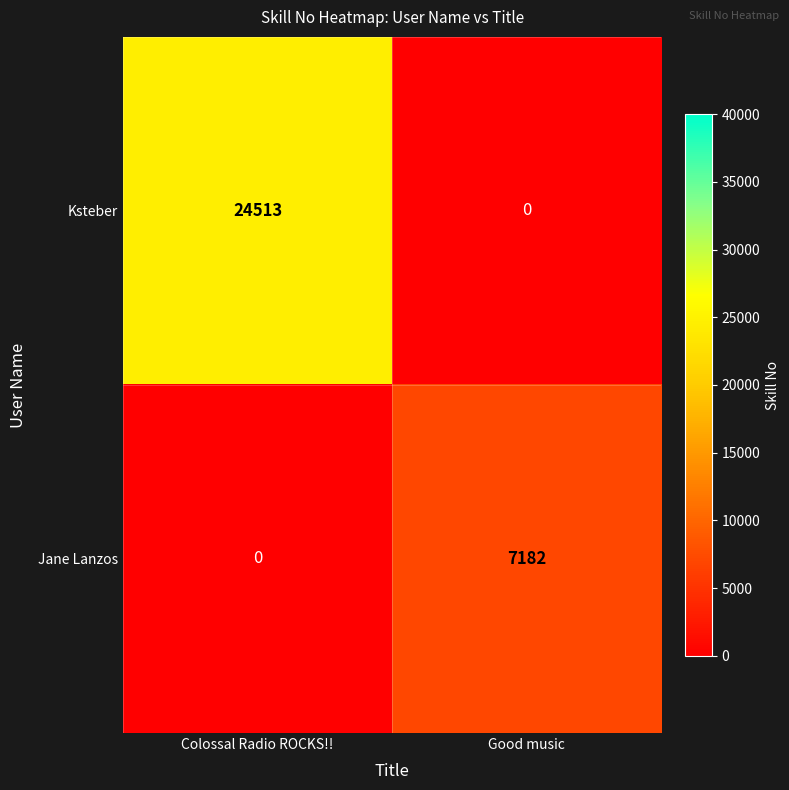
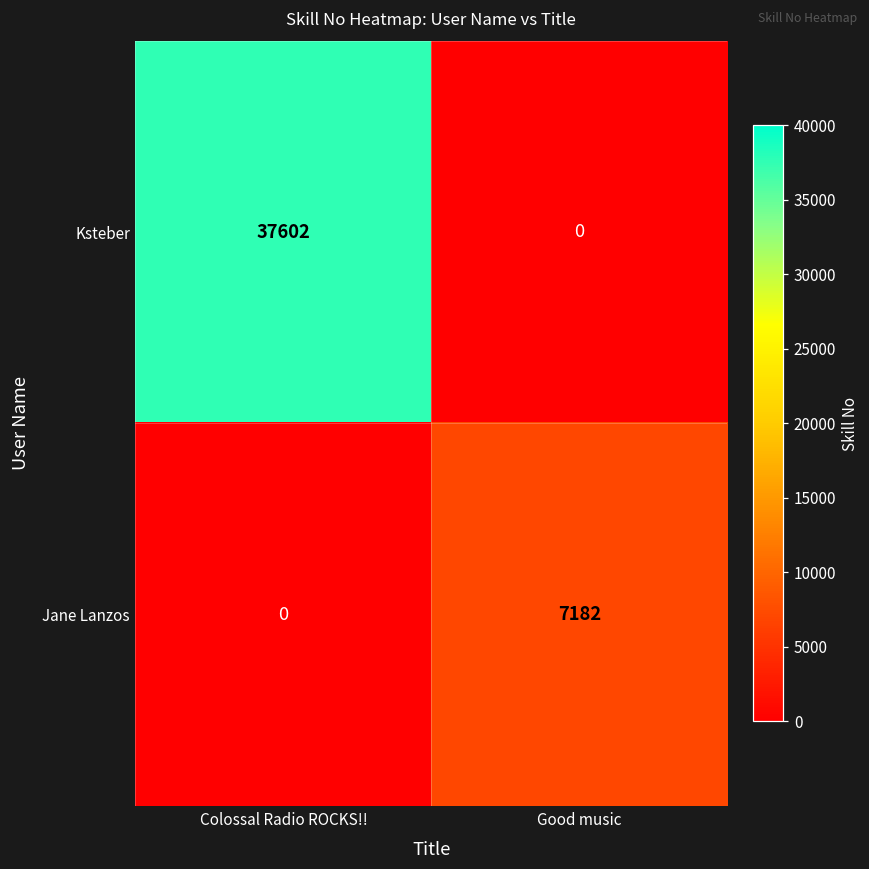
  {
    "Ksteber": {
-     "Colossal Radio ROCKS!!": 24513,
+     "Colossal Radio ROCKS!!": 37602,
      "Good music": 0
    },
    "Jane Lanzos": {
      "Colossal Radio ROCKS!!": 0,
      "Good music": 7182
    }
  }
